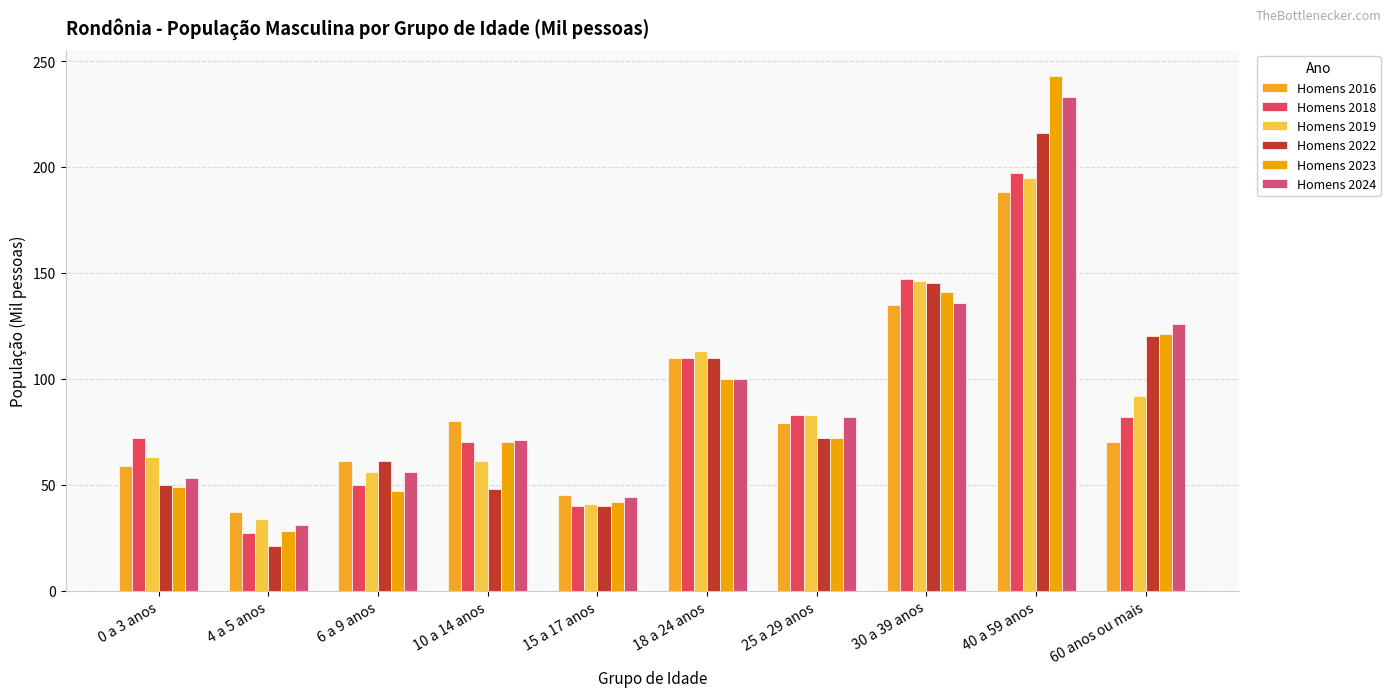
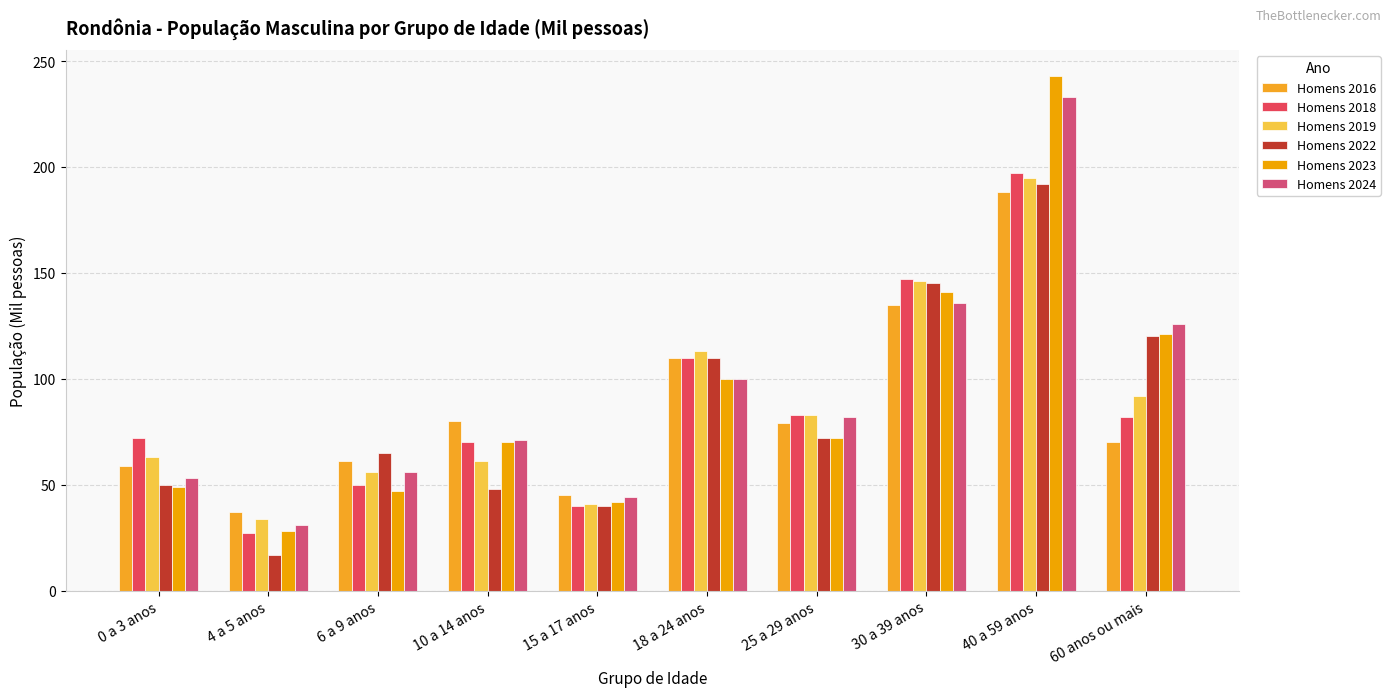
  {
    "Homens 2022": {
      "0 a 3 anos": 50,
-     "4 a 5 anos": 21,
-     "6 a 9 anos": 61,
+     "4 a 5 anos": 17,
+     "6 a 9 anos": 65,
      "10 a 14 anos": 48,
      "15 a 17 anos": 40,
      "18 a 24 anos": 110,
      "25 a 29 anos": 72,
      "30 a 39 anos": 145,
-     "40 a 59 anos": 216,
+     "40 a 59 anos": 192,
      "60 anos ou mais": 120
    }
  }
